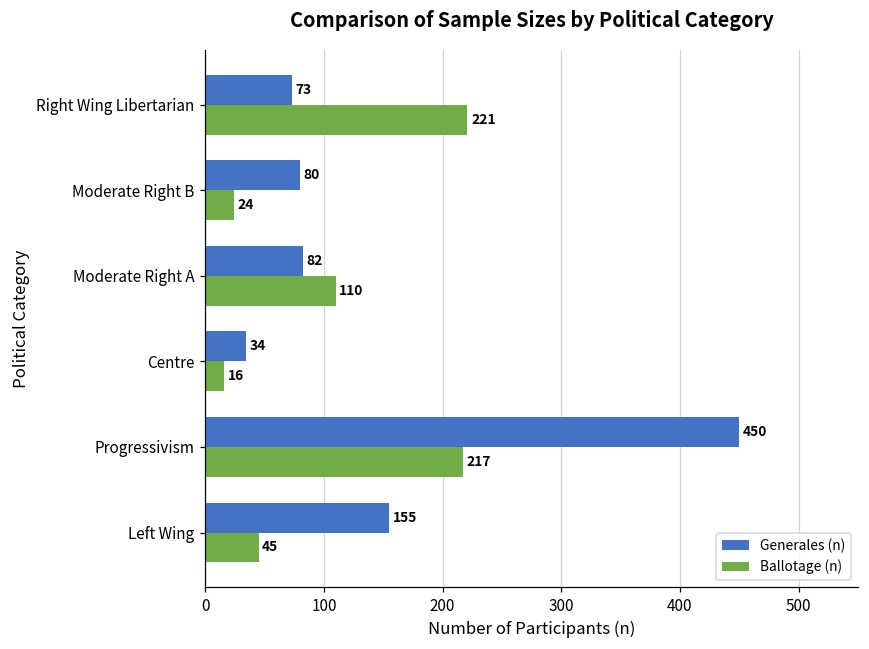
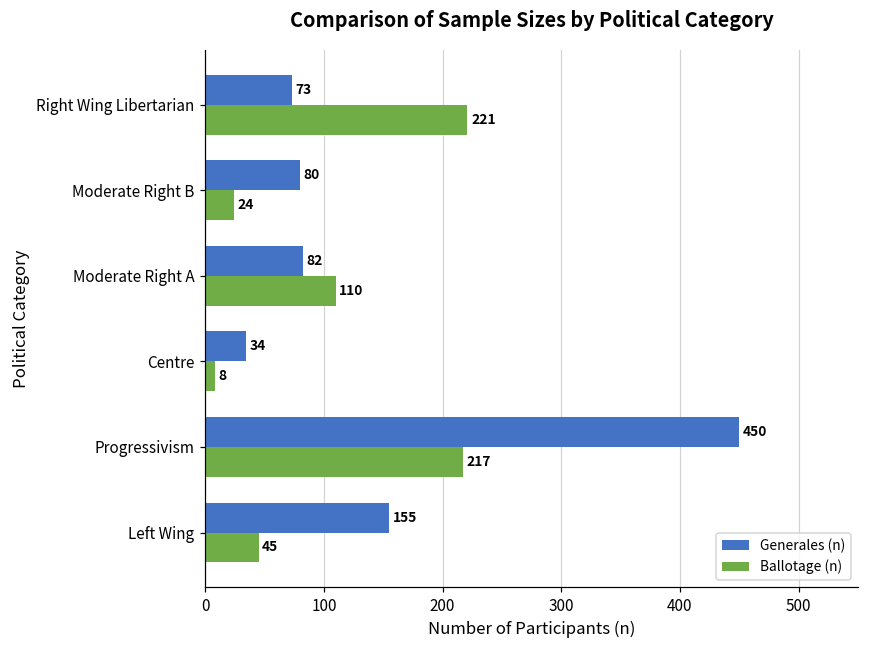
  {
    "Generales (n)": {
      "Right Wing Libertarian": 73,
      "Moderate Right B": 80,
      "Moderate Right A": 82,
      "Centre": 34,
      "Progressivism": 450,
      "Left Wing": 155
    },
    "Ballotage (n)": {
      "Right Wing Libertarian": 221,
      "Moderate Right B": 24,
      "Moderate Right A": 110,
-     "Centre": 16,
+     "Centre": 8,
      "Progressivism": 217,
      "Left Wing": 45
    }
  }
